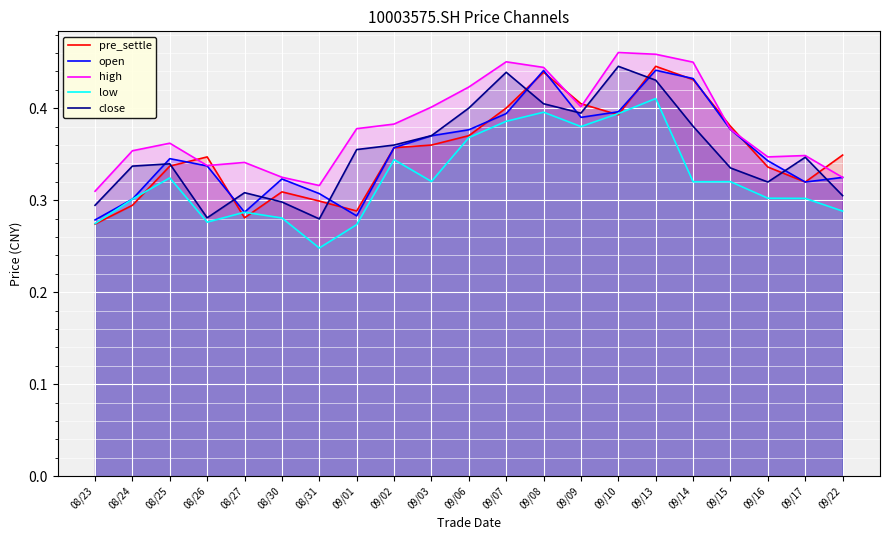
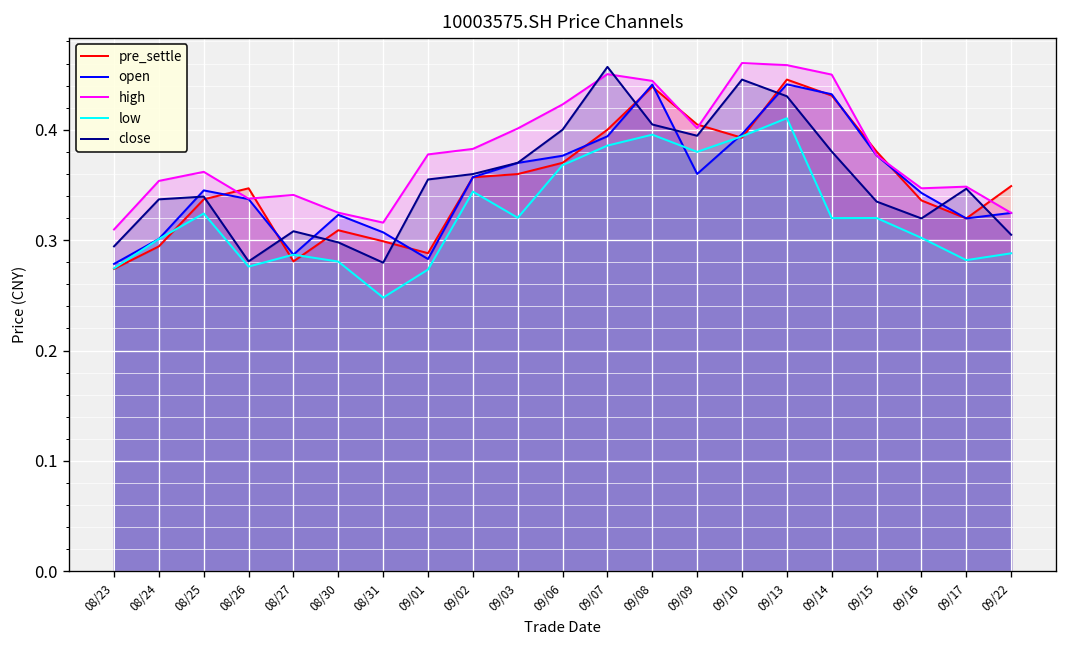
  {
    "pre_settle": {
      "08/24": 0.29,
      "08/26": 0.35,
      "08/27": 0.28,
      "08/30": 0.31,
      "08/31": 0.30,
      "09/01": 0.29,
      "09/03": 0.36,
      "09/07": 0.40,
      "09/09": 0.40,
      "09/13": 0.45,
      "09/15": 0.38,
      "09/16": 0.34,
      "09/22": 0.35
    },
    "open": {
      "08/23": 0.28,
      "08/25": 0.35,
      "08/31": 0.31,
      "09/01": 0.28,
      "09/06": 0.38,
      "09/07": 0.39,
-     "09/09": 0.39,
+     "09/09": 0.36,
      "09/13": 0.44,
      "09/16": 0.34
    },
    "high": {
      "08/23": 0.31,
      "08/24": 0.35,
      "08/25": 0.36,
      "08/27": 0.34,
      "08/31": 0.32,
      "09/01": 0.38,
      "09/02": 0.38,
      "09/03": 0.40,
      "09/06": 0.42,
      "09/07": 0.45,
      "09/08": 0.44,
      "09/09": 0.40,
      "09/10": 0.46,
      "09/13": 0.46,
      "09/14": 0.45,
      "09/16": 0.35
    },
    "low": {
      "08/25": 0.32,
      "08/26": 0.28,
      "08/30": 0.28,
      "08/31": 0.25,
      "09/01": 0.27,
      "09/02": 0.34,
      "09/03": 0.32,
      "09/07": 0.39,
      "09/08": 0.40,
      "09/09": 0.38,
      "09/13": 0.41,
      "09/14": 0.32,
      "09/15": 0.32,
      "09/16": 0.30,
-     "09/17": 0.30,
+     "09/17": 0.28,
      "09/22": 0.29
    },
    "close": {
      "08/23": 0.29,
      "08/24": 0.34,
      "08/26": 0.28,
      "08/27": 0.31,
      "08/30": 0.30,
      "08/31": 0.28,
      "09/01": 0.36,
      "09/02": 0.36,
      "09/06": 0.40,
-     "09/07": 0.44,
+     "09/07": 0.46,
      "09/08": 0.40,
      "09/09": 0.39,
      "09/10": 0.45,
      "09/13": 0.43,
      "09/14": 0.38,
      "09/15": 0.34,
      "09/16": 0.32,
      "09/22": 0.30
    }
  }
